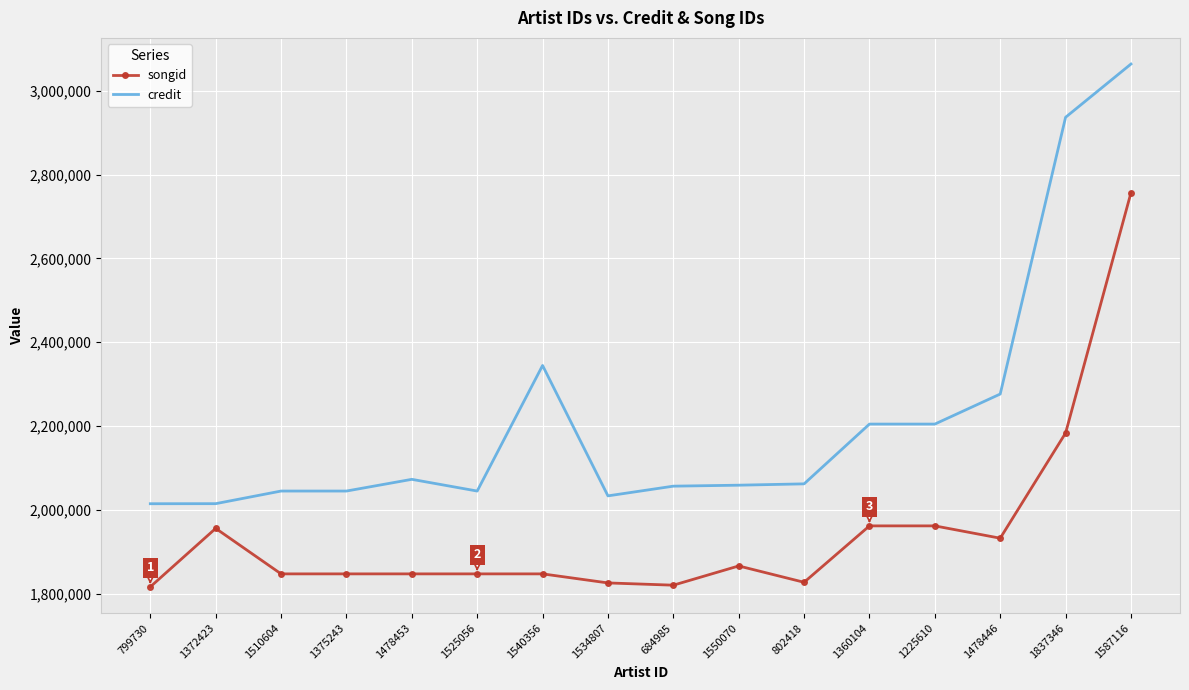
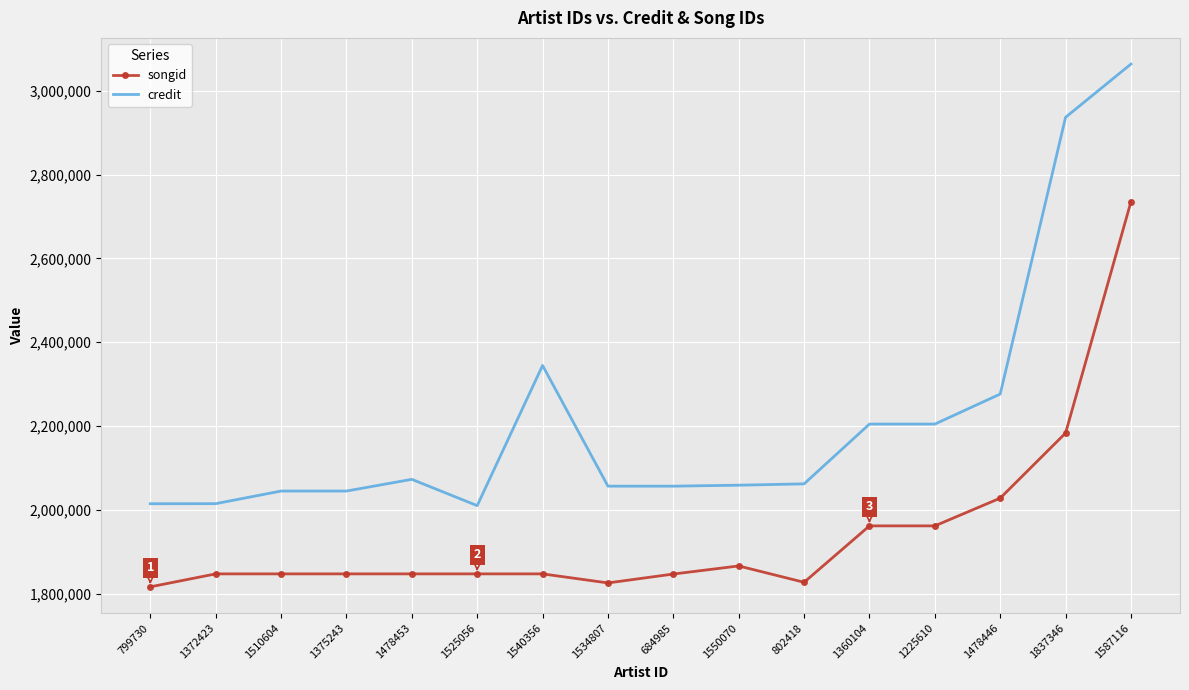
  {
    "songid": {
-     "1372423": "1,960,000",
+     "1372423": "1,850,000",
      "1510604": "1,850,000",
      "1375243": "1,850,000",
      "1478453": "1,850,000",
      "1540356": "1,850,000",
      "1534807": "1,830,000",
-     "684985": "1,820,000",
+     "684985": "1,850,000",
      "1550070": "1,870,000",
      "802418": "1,830,000",
      "1225610": "1,960,000",
-     "1478446": "1,930,000",
+     "1478446": "2,030,000",
      "1837346": "2,180,000",
-     "1587116": "2,760,000"
+     "1587116": "2,740,000"
    },
    "credit": {
      "799730": "2,010,000",
      "1372423": "2,010,000",
      "1510604": "2,040,000",
      "1375243": "2,040,000",
      "1478453": "2,070,000",
-     "1525056": "2,040,000",
+     "1525056": "2,010,000",
      "1540356": "2,340,000",
-     "1534807": "2,030,000",
+     "1534807": "2,060,000",
      "684985": "2,060,000",
      "1550070": "2,060,000",
      "802418": "2,060,000",
      "1360104": "2,200,000",
      "1225610": "2,200,000",
      "1478446": "2,280,000",
      "1837346": "2,940,000",
      "1587116": "3,060,000"
    }
  }
